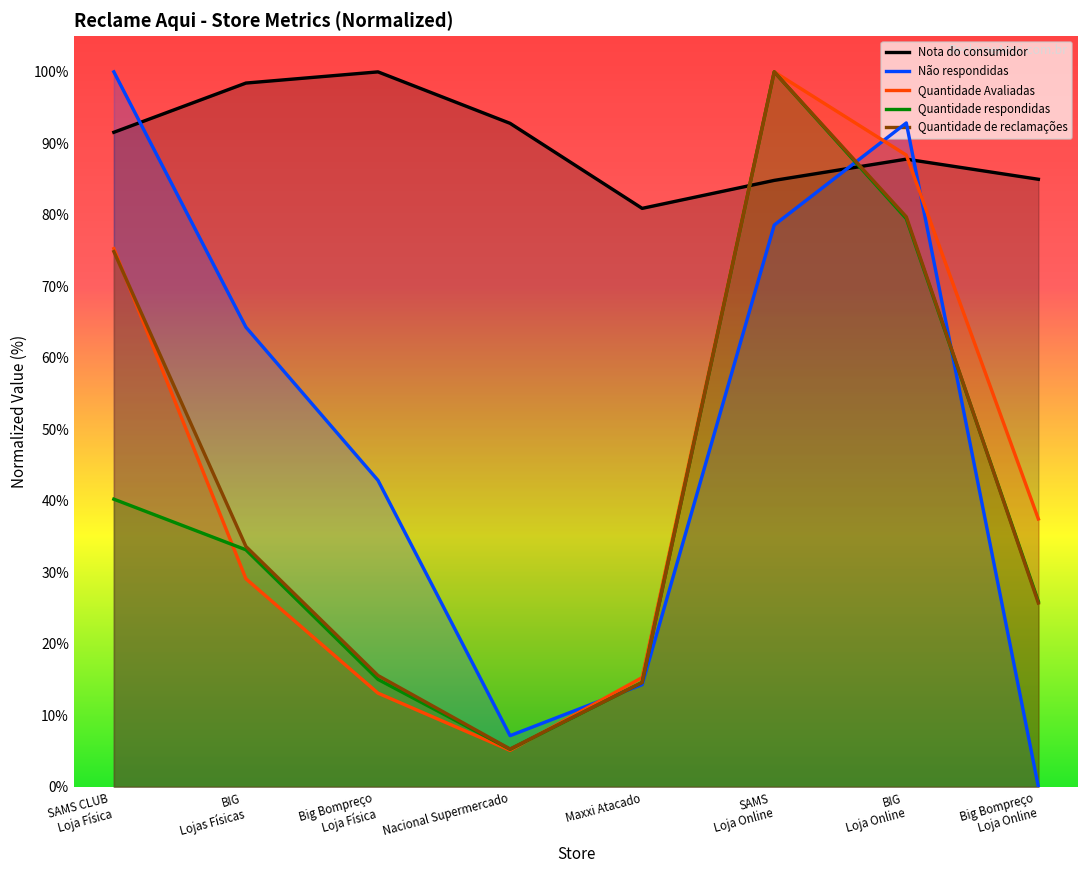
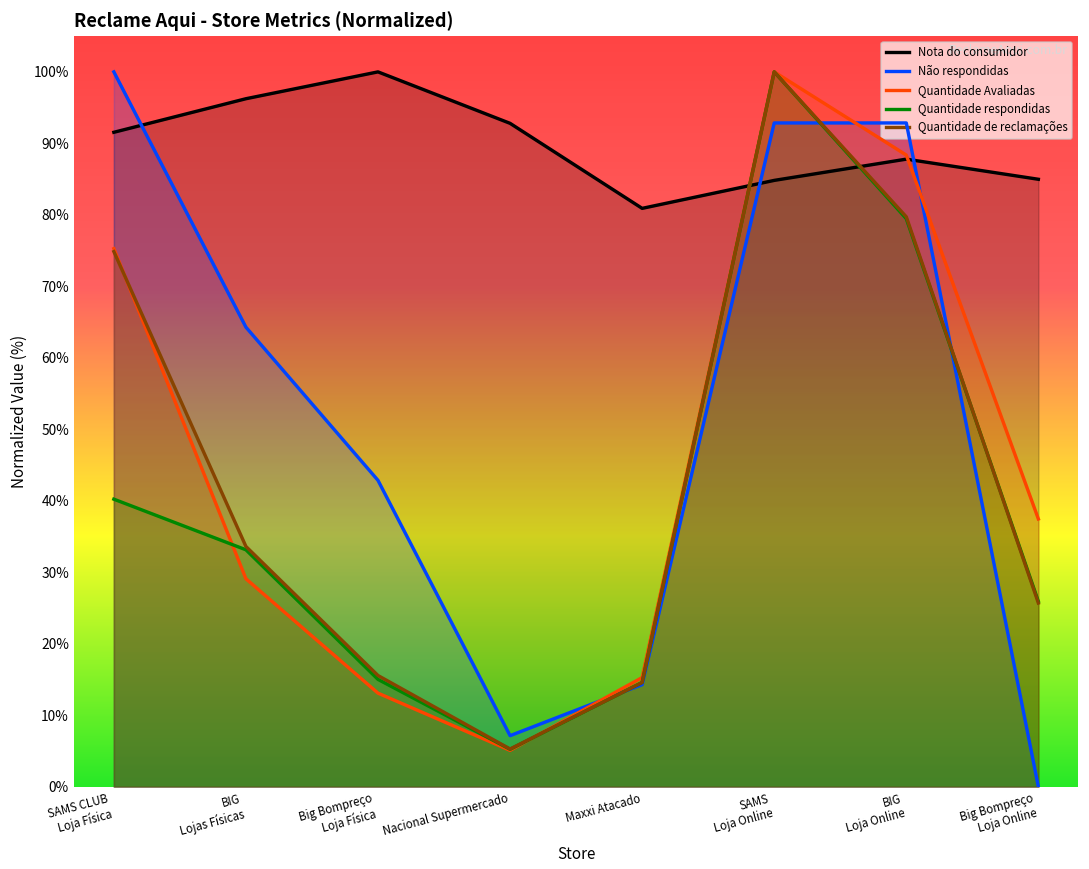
  {
    "Nota do consumidor": {
      "SAMS CLUB Loja Física": "92%",
-     "BIG Lojas Físicas": "98%",
+     "BIG Lojas Físicas": "96%",
      "Big Bompreço Loja Física": "100%",
      "Nacional Supermercado": "93%",
      "Maxxi Atacado": "81%",
      "SAMS Loja Online": "85%",
      "BIG Loja Online": "88%",
      "Big Bompreço Loja Online": "85%"
    },
    "Não respondidas": {
      "SAMS CLUB Loja Física": "100%",
      "BIG Lojas Físicas": "64%",
      "Big Bompreço Loja Física": "43%",
      "Nacional Supermercado": "7%",
-     "SAMS Loja Online": "79%",
+     "SAMS Loja Online": "93%",
      "Big Bompreço Loja Online": "0%"
    },
    "Quantidade Avaliadas": {
      "SAMS CLUB Loja Física": "75%",
      "BIG Lojas Físicas": "29%",
      "Big Bompreço Loja Física": "13%",
      "Maxxi Atacado": "15%",
      "BIG Loja Online": "88%",
      "Big Bompreço Loja Online": "37%"
    },
    "Quantidade respondidas": {
      "SAMS CLUB Loja Física": "40%",
      "BIG Lojas Físicas": "33%",
      "Big Bompreço Loja Física": "15%"
    },
    "Quantidade de reclamações": {
      "SAMS CLUB Loja Física": "75%",
      "BIG Lojas Físicas": "34%",
      "Big Bompreço Loja Física": "16%"
    }
  }
